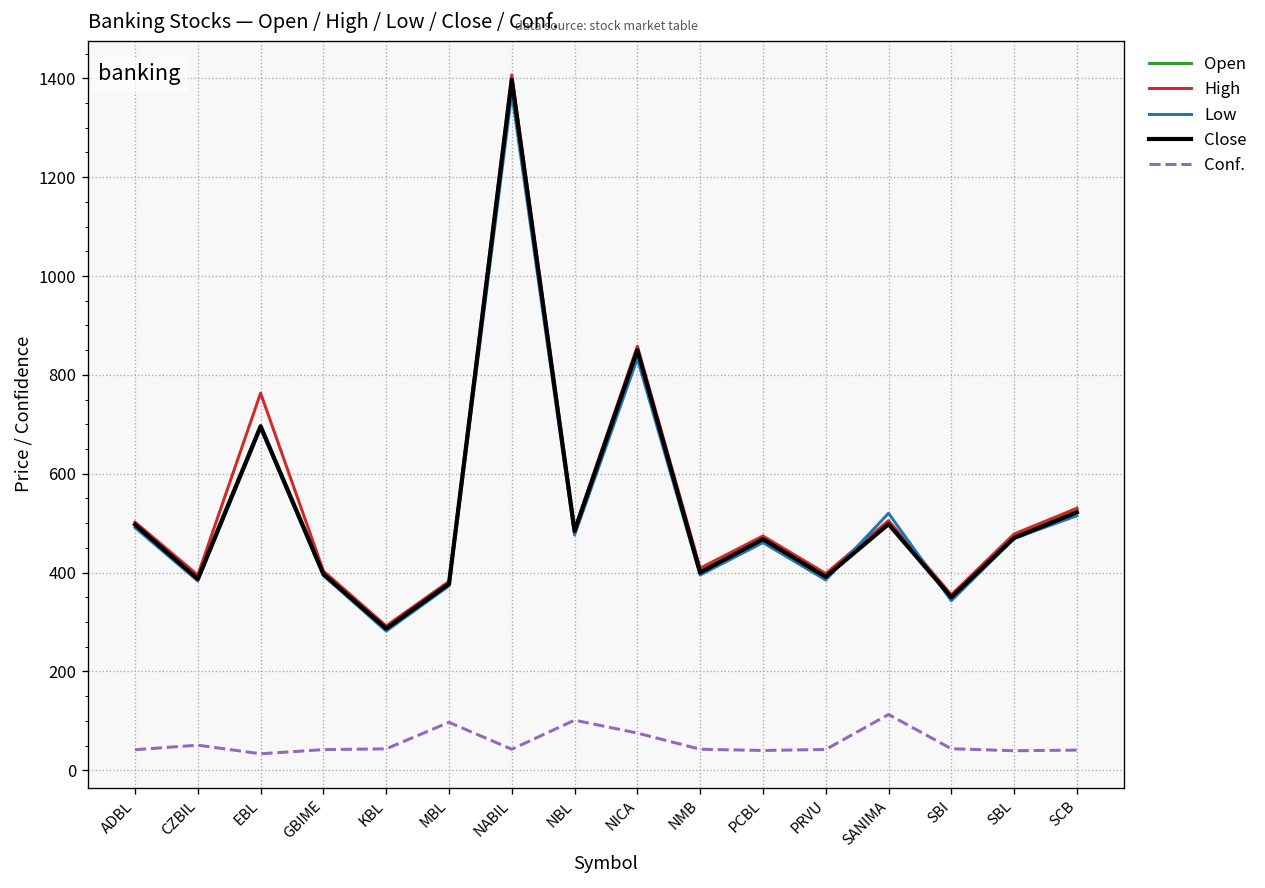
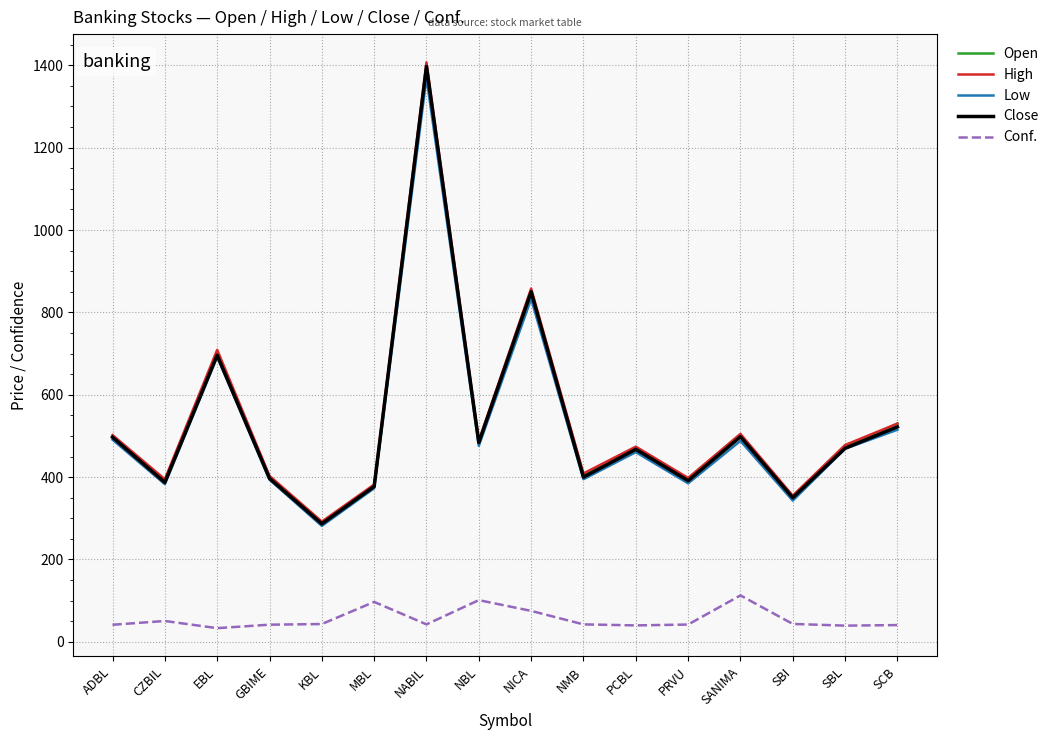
  {
    "High": {
-     "EBL": 760,
+     "EBL": 710,
      "NABIL": 1410,
      "NICA": 860,
      "PCBL": 470
    },
    "Low": {
      "NABIL": 1370,
      "NBL": 480,
      "NICA": 830,
      "PRVU": 390,
-     "SANIMA": 520,
+     "SANIMA": 490,
      "SBI": 340,
      "SCB": 520
    },
    "Close": {
      "SCB": 520
    },
    "Conf.": {
      "ADBL": 40,
      "CZBIL": 50,
      "EBL": 30,
      "GBIME": 40,
      "KBL": 40,
      "MBL": 100,
      "NABIL": 40,
      "NBL": 100,
      "NICA": 80,
      "NMB": 40,
      "PCBL": 40,
      "PRVU": 40,
      "SANIMA": 110,
      "SBI": 40,
      "SBL": 40,
      "SCB": 40
    }
  }
